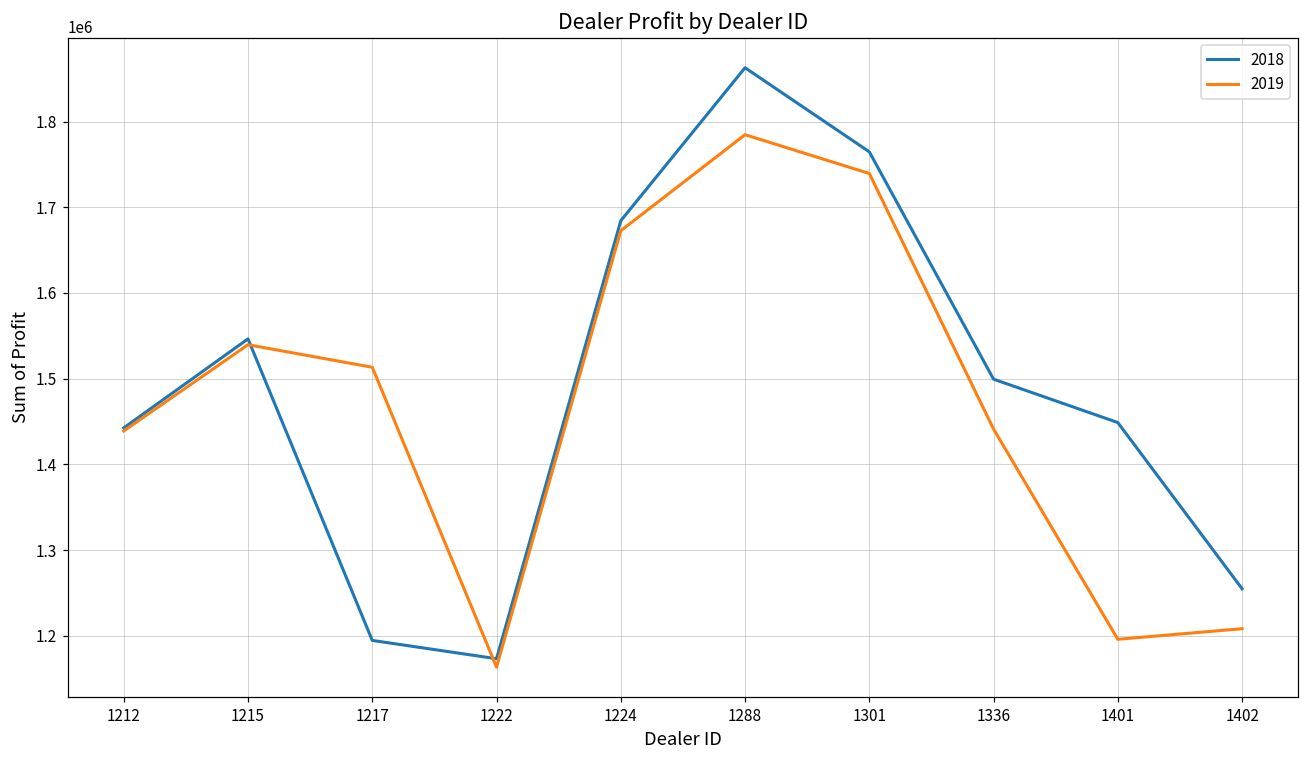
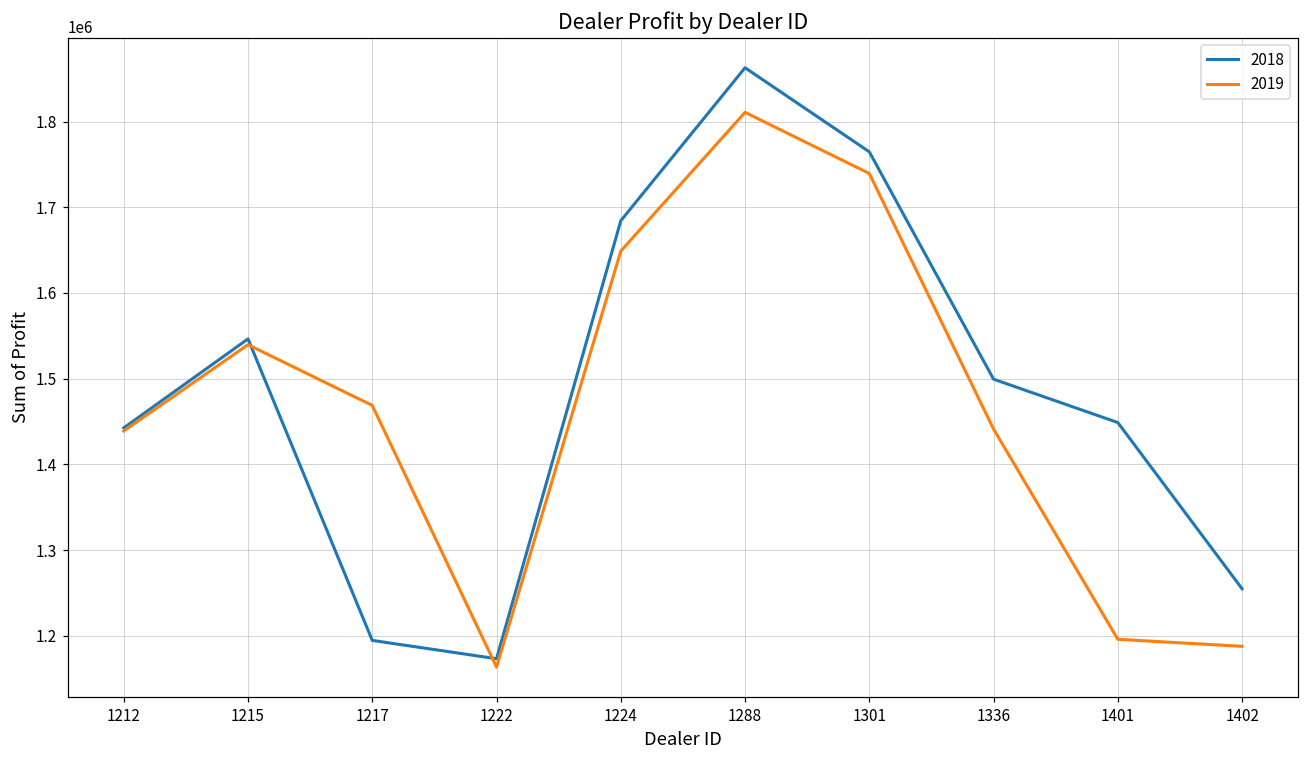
  {
    "2018": {
      "1212": 1440000,
      "1215": 1550000,
      "1217": 1190000,
      "1222": 1170000,
      "1224": 1680000,
      "1288": 1860000,
      "1301": 1760000,
      "1336": 1500000,
      "1401": 1450000,
      "1402": 1250000
    },
    "2019": {
      "1212": 1440000,
      "1215": 1540000,
-     "1217": 1510000,
+     "1217": 1470000,
      "1222": 1160000,
-     "1224": 1670000,
-     "1288": 1780000,
+     "1224": 1650000,
+     "1288": 1810000,
      "1301": 1740000,
      "1336": 1440000,
      "1401": 1200000,
-     "1402": 1210000
+     "1402": 1190000
    }
  }
